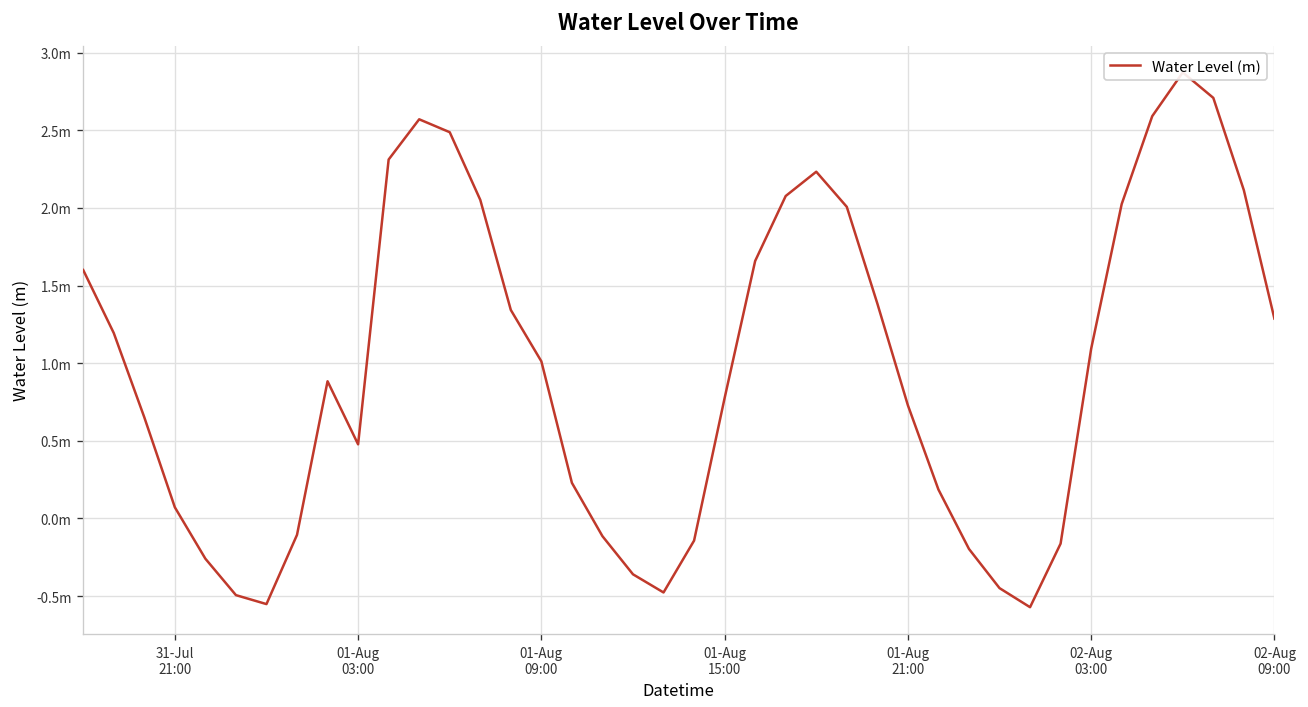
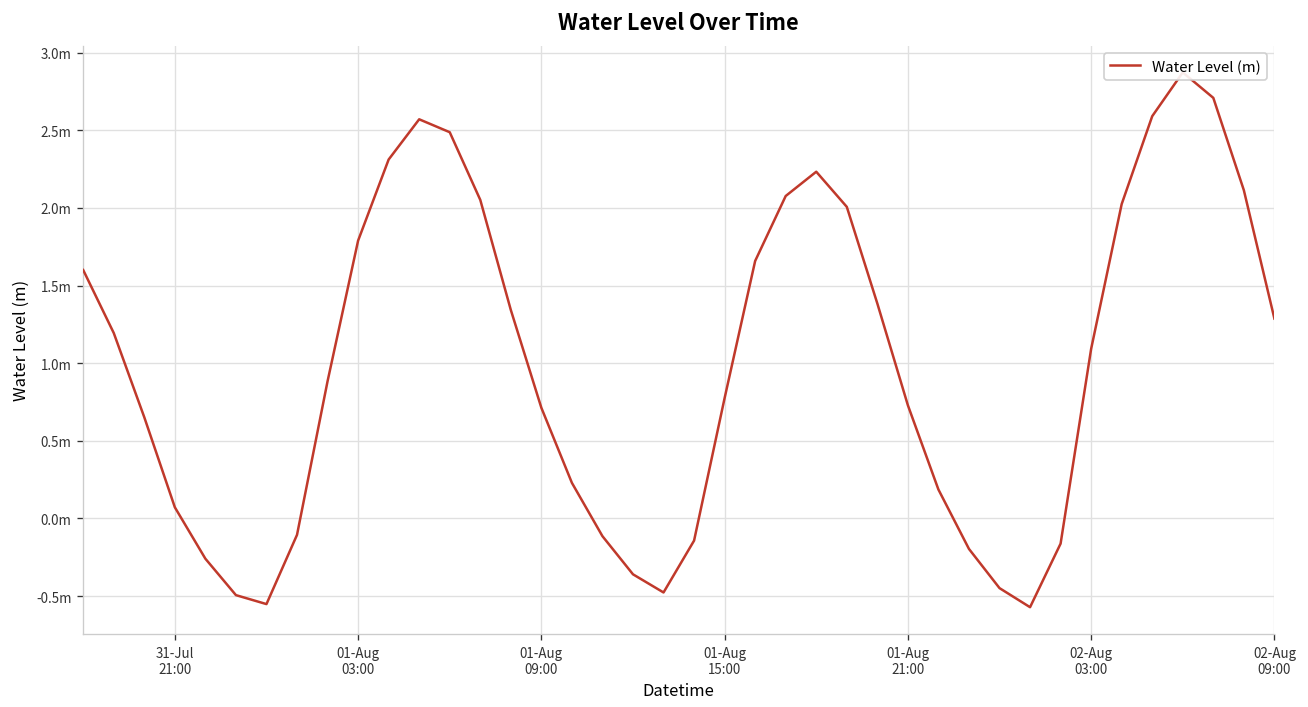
  {
    "31-Jul 21:00": "0.07m",
-   "01-Aug 03:00": "0.48m",
-   "01-Aug 09:00": "1.01m",
+   "01-Aug 03:00": "1.79m",
+   "01-Aug 09:00": "0.71m",
    "01-Aug 15:00": "0.78m",
    "01-Aug 21:00": "0.73m",
    "02-Aug 03:00": "1.09m",
    "02-Aug 09:00": "1.29m"
  }
